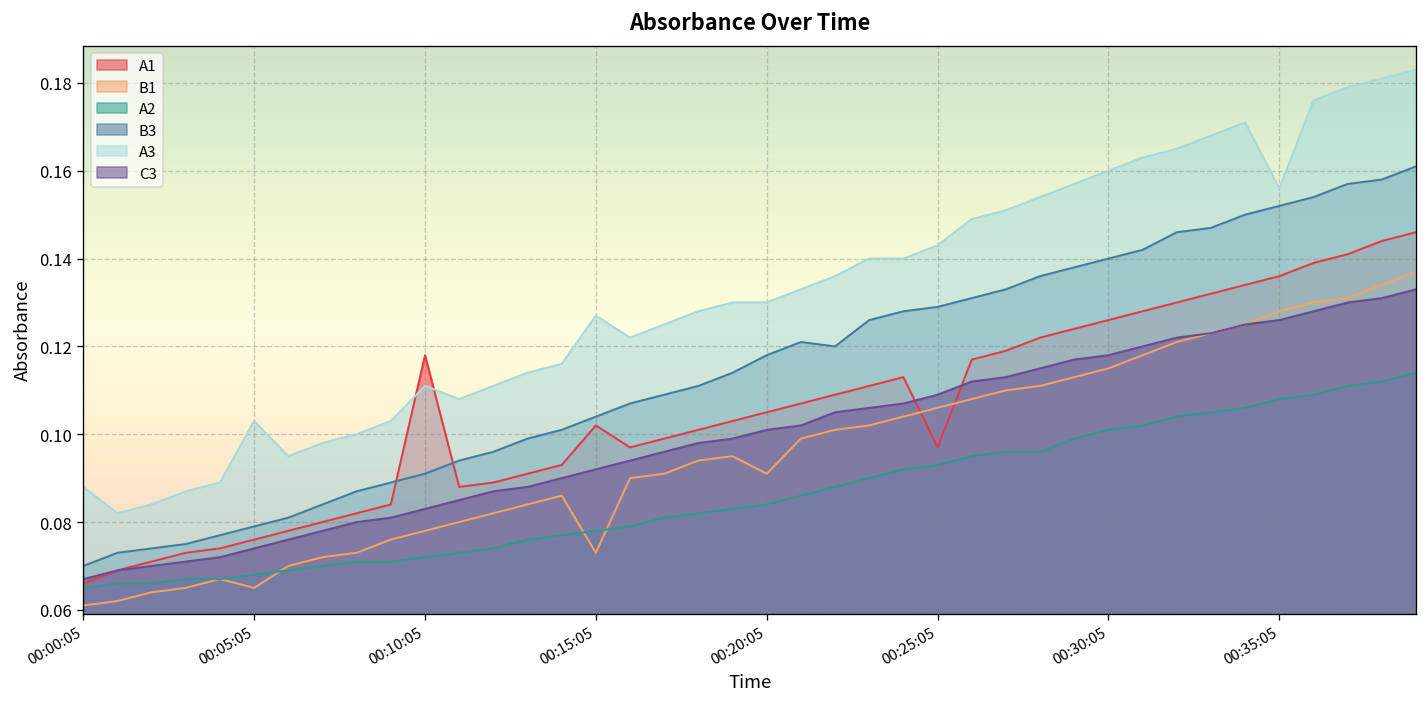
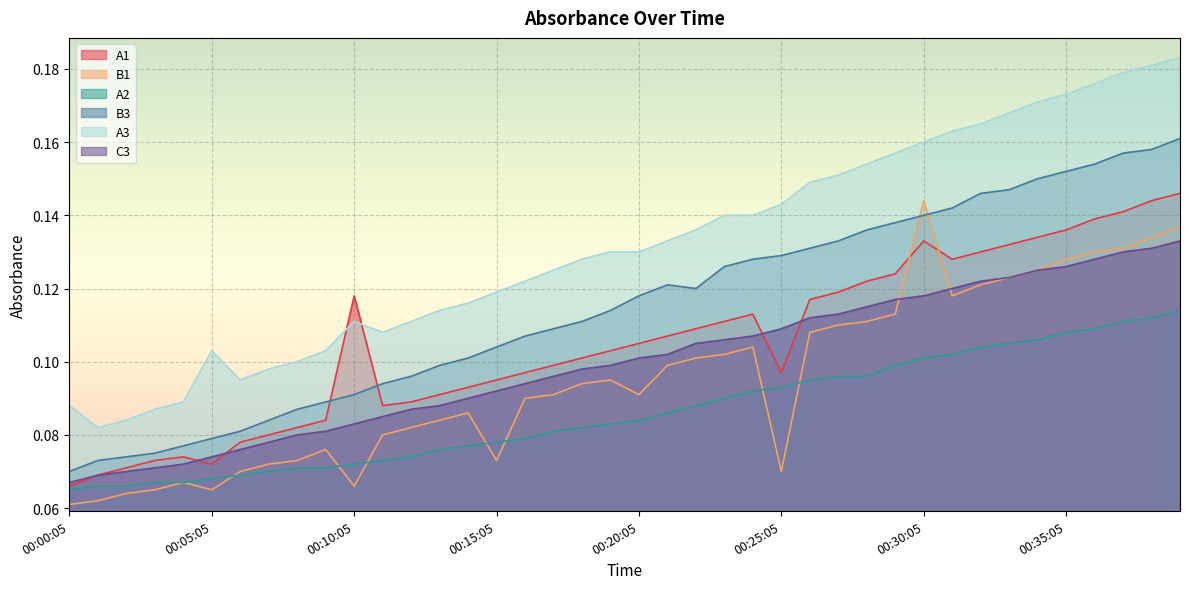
  {
    "A1": {
      "00:00:05": 0.066,
-     "00:05:05": 0.076,
+     "00:05:05": 0.072,
      "00:10:05": 0.118,
-     "00:15:05": 0.102,
+     "00:15:05": 0.095,
      "00:20:05": 0.105,
      "00:25:05": 0.097,
-     "00:30:05": 0.126,
+     "00:30:05": 0.133,
      "00:35:05": 0.136
    },
    "B1": {
      "00:00:05": 0.061,
      "00:05:05": 0.065,
-     "00:10:05": 0.078,
+     "00:10:05": 0.066,
      "00:15:05": 0.073,
      "00:20:05": 0.091,
-     "00:25:05": 0.106,
-     "00:30:05": 0.115,
+     "00:25:05": 0.070,
+     "00:30:05": 0.144,
      "00:35:05": 0.128
    },
    "A3": {
      "00:00:05": 0.088,
      "00:05:05": 0.103,
      "00:10:05": 0.111,
-     "00:15:05": 0.127,
+     "00:15:05": 0.119,
      "00:20:05": 0.130,
      "00:25:05": 0.143,
      "00:30:05": 0.160,
-     "00:35:05": 0.156
+     "00:35:05": 0.173
    }
  }
